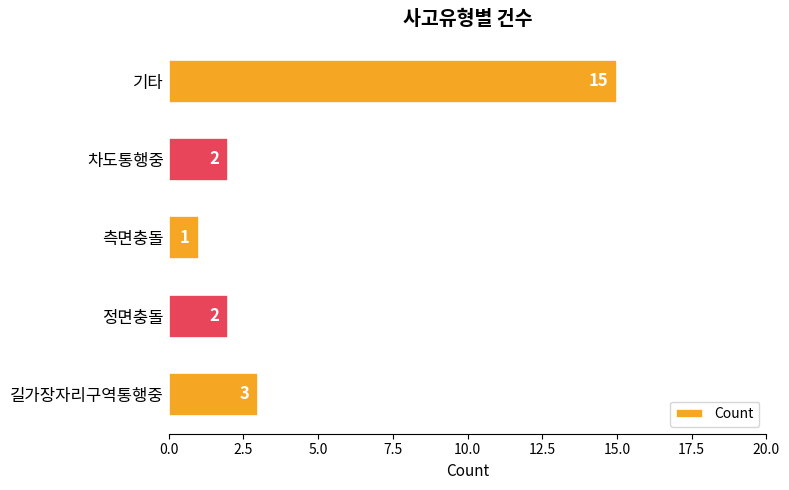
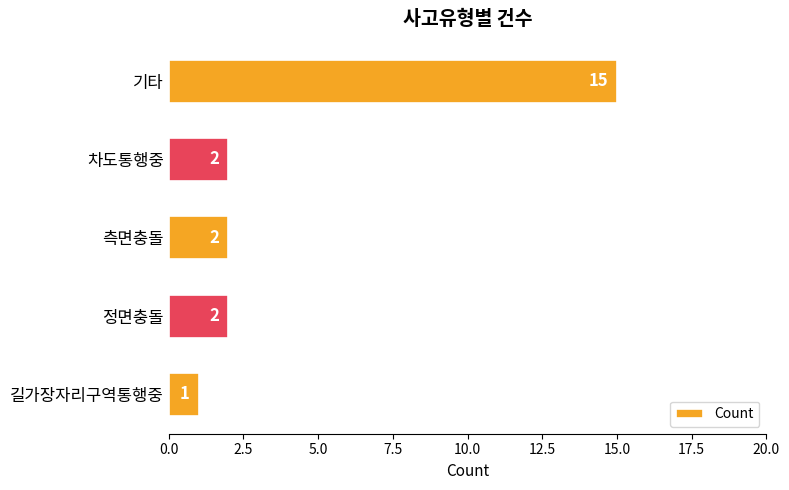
  {
    "기타": 15,
    "차도통행중": 2,
-   "측면충돌": 1,
+   "측면충돌": 2,
    "정면충돌": 2,
-   "길가장자리구역통행중": 3
+   "길가장자리구역통행중": 1
  }
